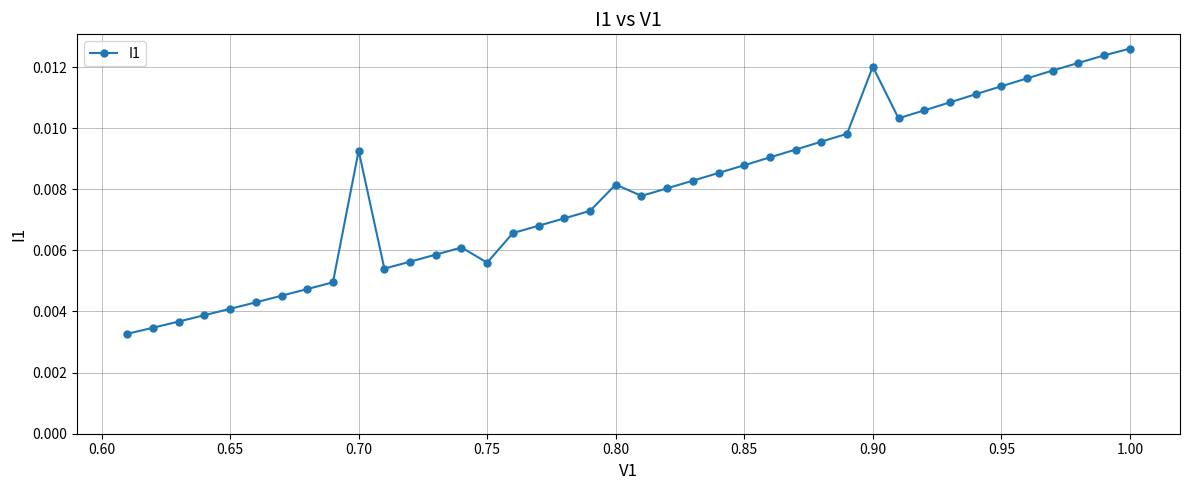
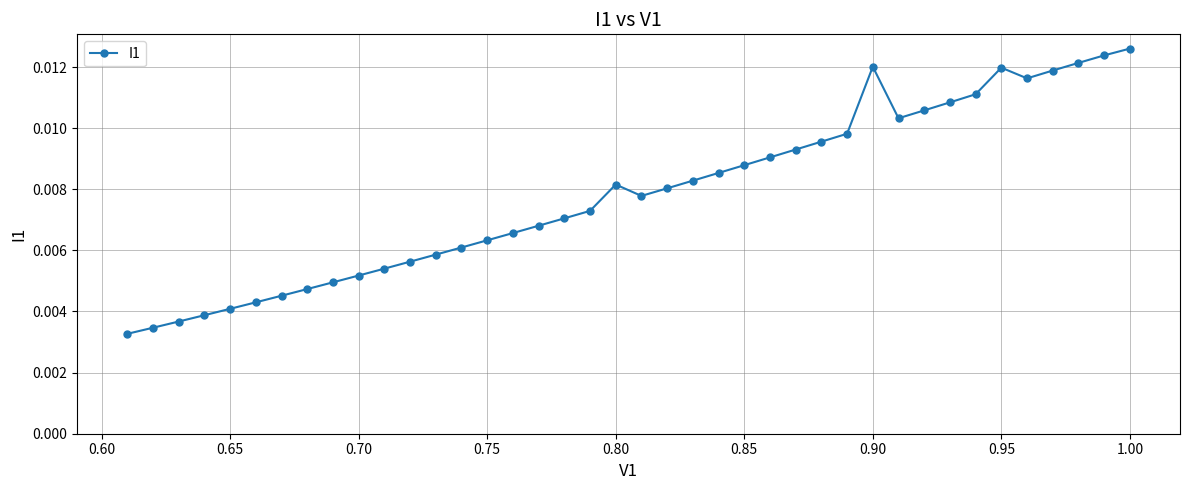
  {
    "0.65": 0.0041,
-   "0.70": 0.0093,
-   "0.75": 0.0056,
+   "0.70": 0.0052,
+   "0.75": 0.0063,
    "0.80": 0.0082,
    "0.85": 0.0088,
    "0.90": 0.0120,
-   "0.95": 0.0114,
+   "0.95": 0.0120,
    "1.00": 0.0126
  }
